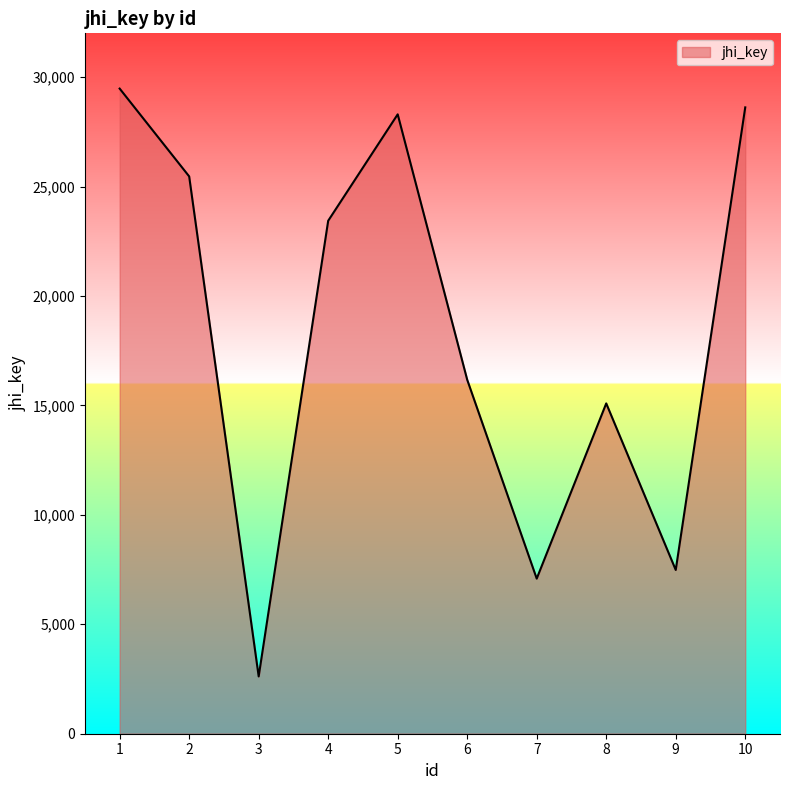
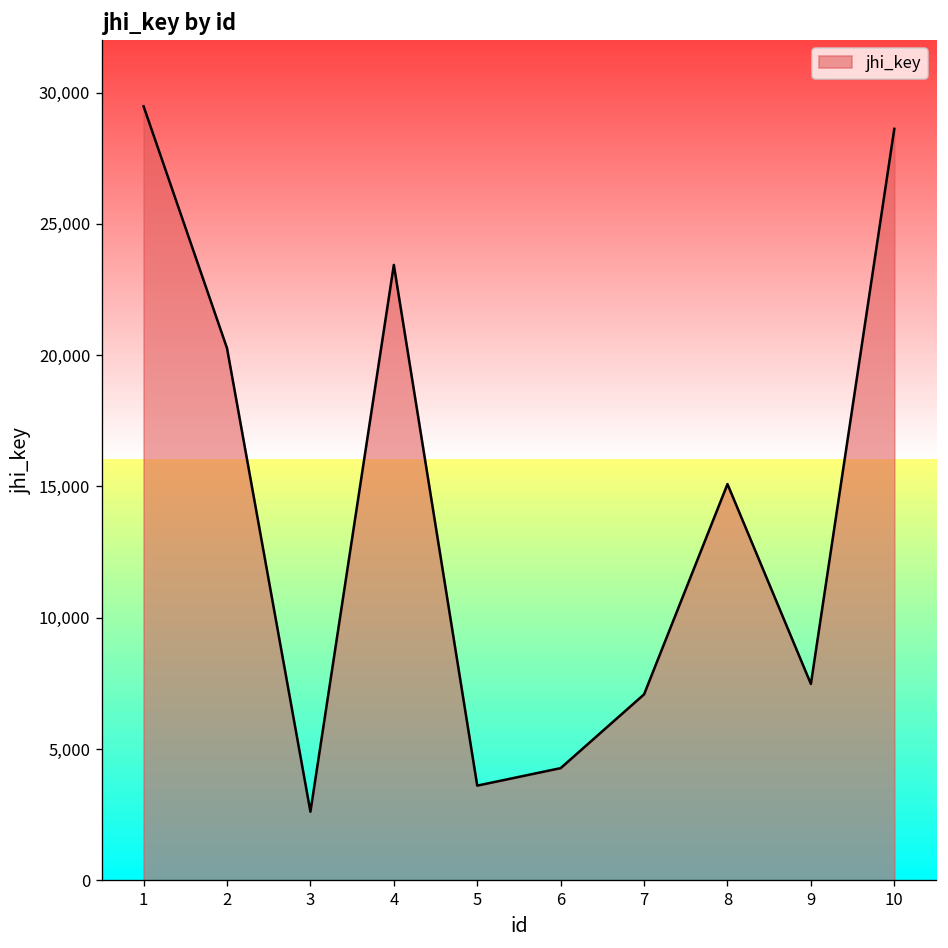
  {
    "1": "29,500",
-   "2": "25,500",
+   "2": "20,300",
    "3": "2,600",
    "4": "23,400",
-   "5": "28,300",
-   "6": "16,200",
+   "5": "3,600",
+   "6": "4,300",
    "7": "7,100",
    "8": "15,100",
    "9": "7,500",
    "10": "28,600"
  }
